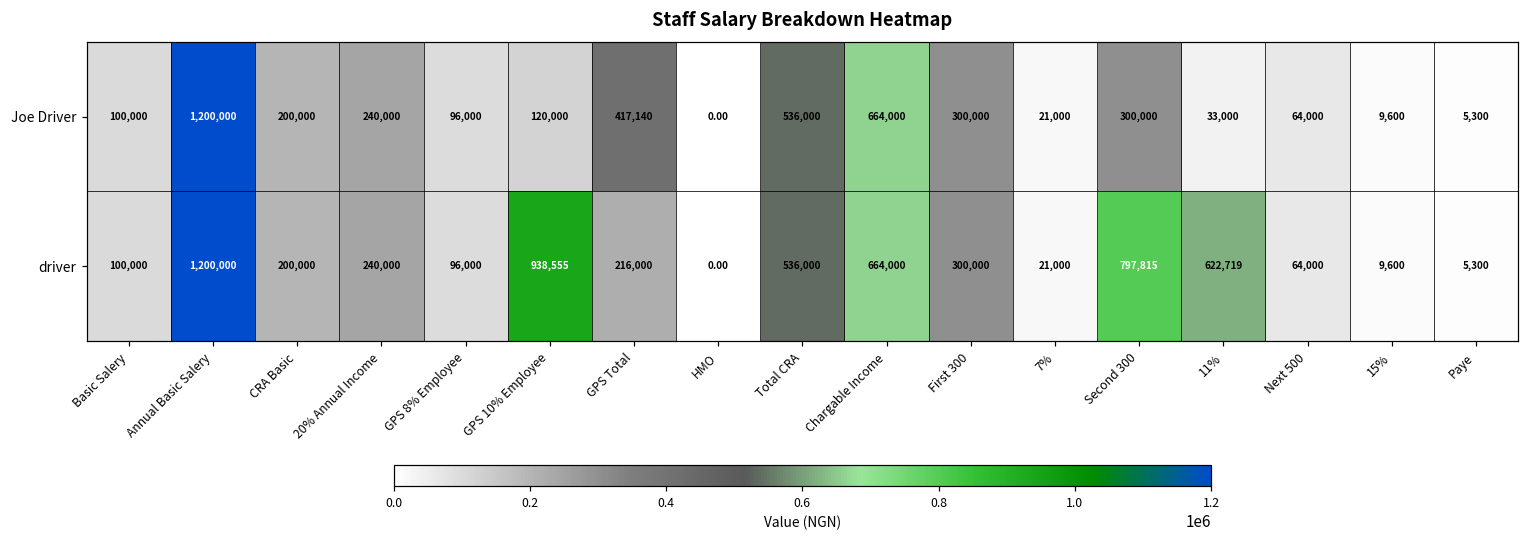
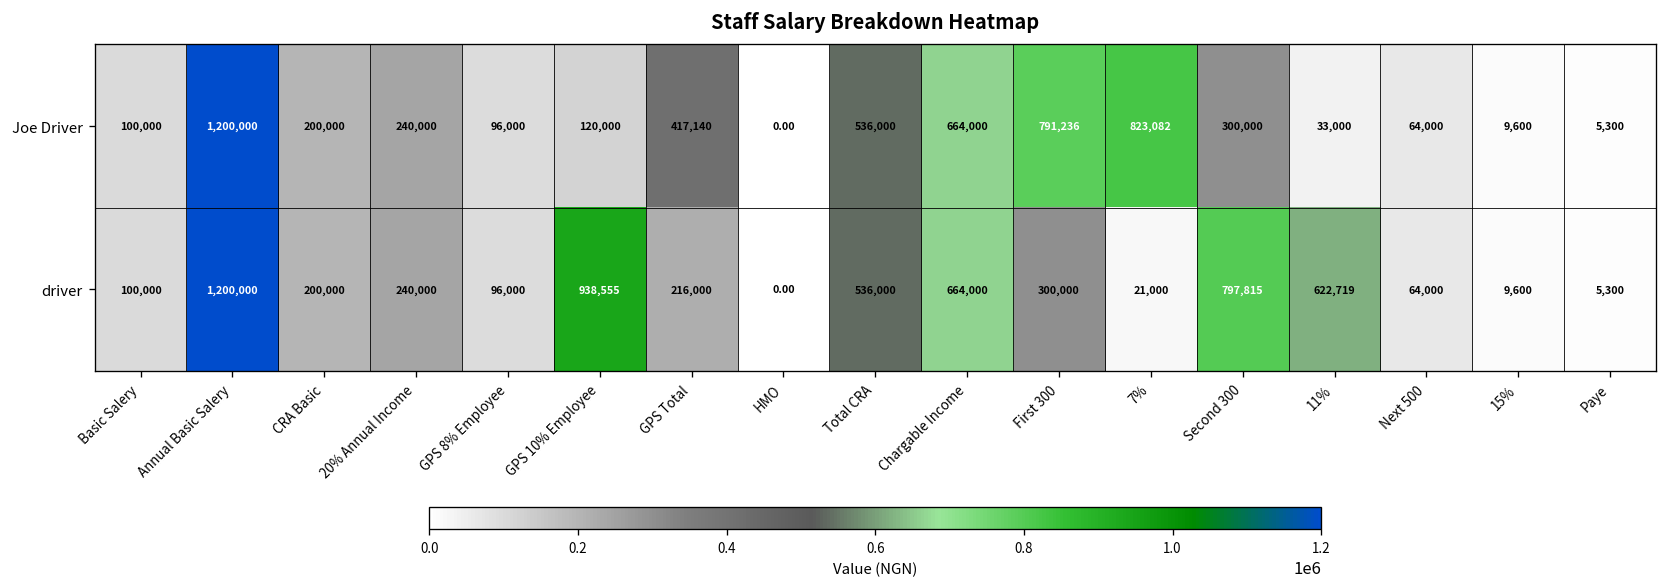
  {
    "Joe Driver": {
      "Basic Salery": "100,000",
      "Annual Basic Salery": "1,200,000",
      "CRA Basic": "200,000",
      "20% Annual Income": "240,000",
      "GPS 8% Employee": "96,000",
      "GPS 10% Employee": "120,000",
      "GPS Total": "417,140",
      "HMO": "0.00",
      "Total CRA": "536,000",
      "Chargable Income": "664,000",
-     "First 300": "300,000",
-     "7%": "21,000",
+     "First 300": "791,236",
+     "7%": "823,082",
      "Second 300": "300,000",
      "11%": "33,000",
      "Next 500": "64,000",
      "15%": "9,600",
      "Paye": "5,300"
    },
    "driver": {
      "Basic Salery": "100,000",
      "Annual Basic Salery": "1,200,000",
      "CRA Basic": "200,000",
      "20% Annual Income": "240,000",
      "GPS 8% Employee": "96,000",
      "GPS 10% Employee": "938,555",
      "GPS Total": "216,000",
      "HMO": "0.00",
      "Total CRA": "536,000",
      "Chargable Income": "664,000",
      "First 300": "300,000",
      "7%": "21,000",
      "Second 300": "797,815",
      "11%": "622,719",
      "Next 500": "64,000",
      "15%": "9,600",
      "Paye": "5,300"
    }
  }
